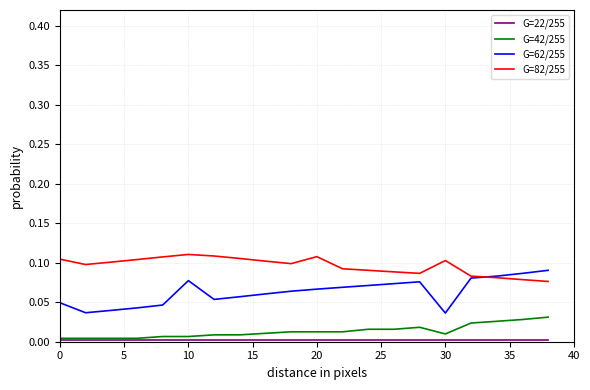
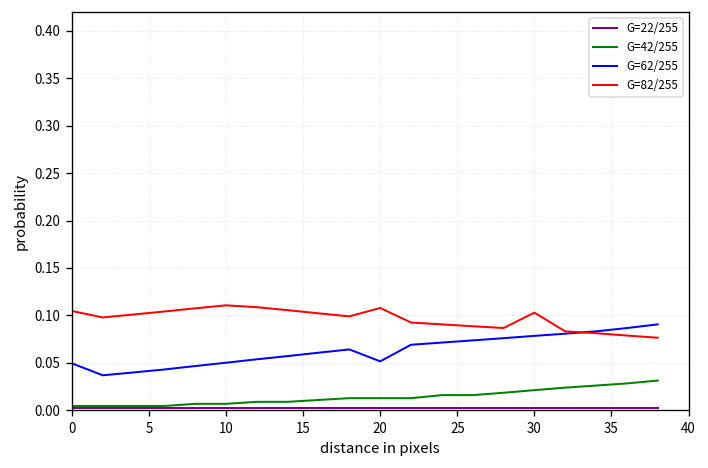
  {
    "G=22/255": {
      "10": 0.00,
      "20": 0.00,
      "30": 0.00
    },
    "G=42/255": {
      "10": 0.01,
      "20": 0.01,
-     "30": 0.01
+     "30": 0.02
    },
    "G=62/255": {
      "0": 0.05,
-     "10": 0.08,
-     "20": 0.07,
-     "30": 0.04
+     "10": 0.05,
+     "20": 0.05,
+     "30": 0.08
    },
    "G=82/255": {
      "0": 0.10,
      "10": 0.11,
      "20": 0.11,
      "30": 0.10
    }
  }
